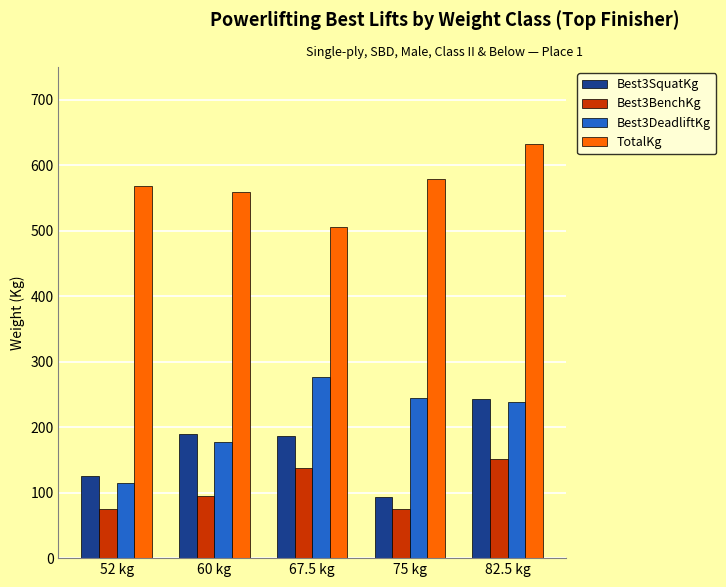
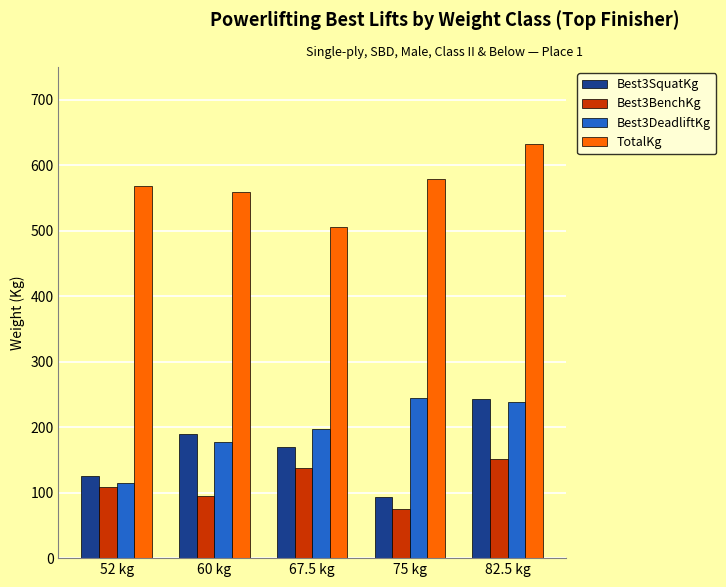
  {
    "Best3SquatKg": {
      "52 kg": 120,
      "60 kg": 190,
-     "67.5 kg": 190,
+     "67.5 kg": 170,
      "75 kg": 90,
      "82.5 kg": 240
    },
    "Best3BenchKg": {
-     "52 kg": 70,
+     "52 kg": 110,
      "60 kg": 100,
      "67.5 kg": 140,
      "75 kg": 70,
      "82.5 kg": 150
    },
    "Best3DeadliftKg": {
      "52 kg": 110,
      "60 kg": 180,
-     "67.5 kg": 280,
+     "67.5 kg": 200,
      "75 kg": 240,
      "82.5 kg": 240
    },
    "TotalKg": {
      "52 kg": 570,
      "60 kg": 560,
      "67.5 kg": 510,
      "75 kg": 580,
      "82.5 kg": 630
    }
  }
